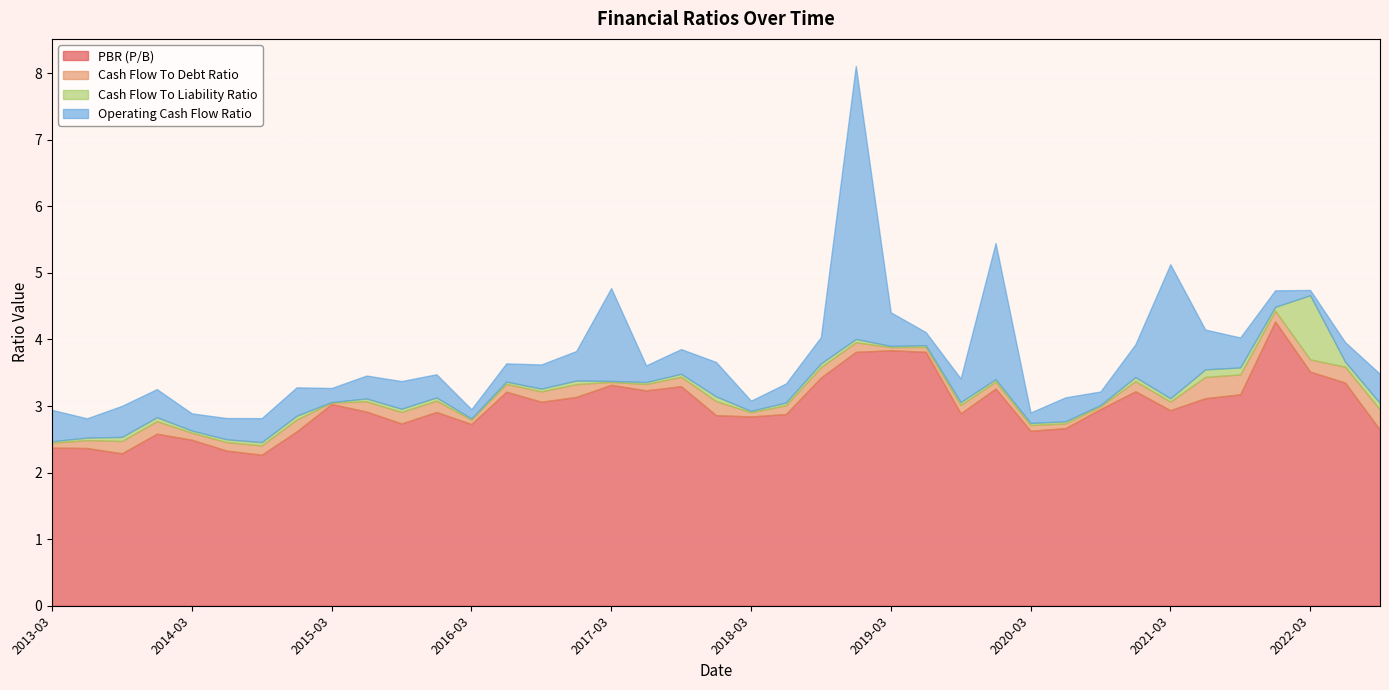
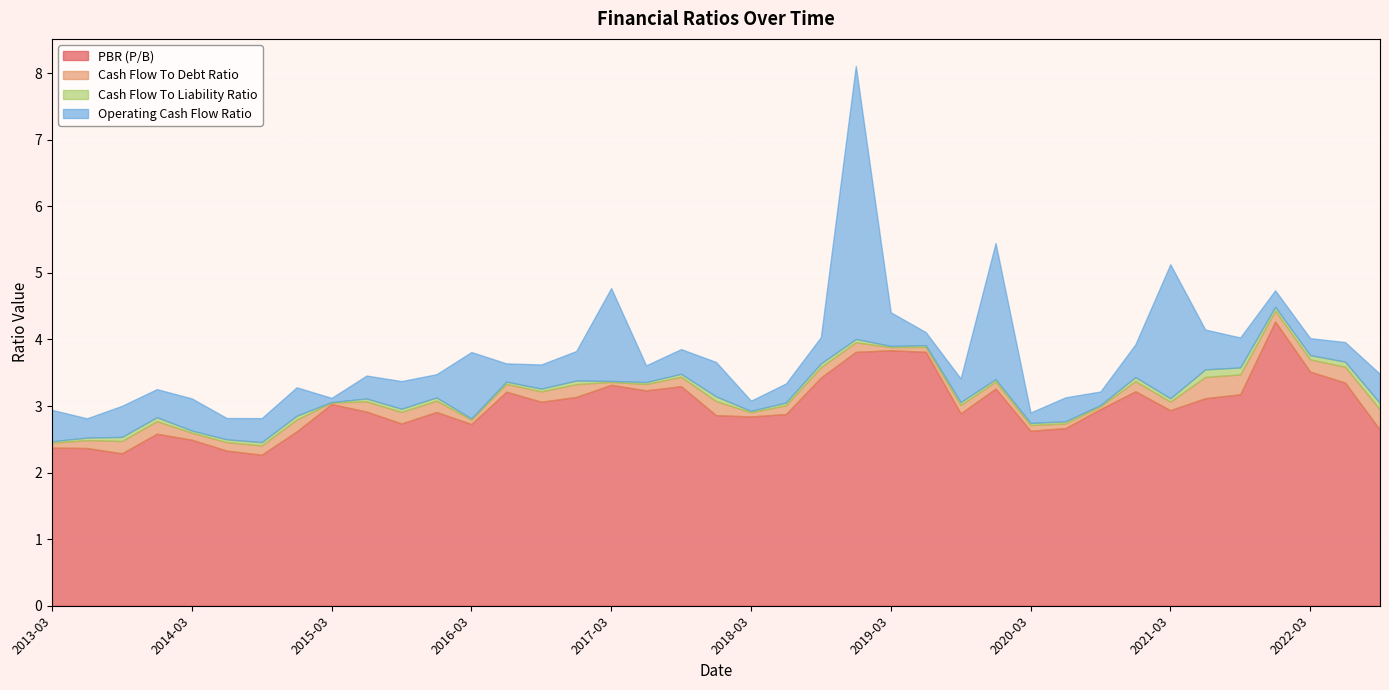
  {
    "Cash Flow To Liability Ratio": {
      "2021-03": 0.1,
-     "2022-03": 1.0
+     "2022-03": 0.1
    },
    "Operating Cash Flow Ratio": {
      "2013-03": 0.5,
-     "2014-03": 0.3,
-     "2015-03": 0.2,
-     "2016-03": 0.1,
+     "2014-03": 0.5,
+     "2015-03": 0.1,
+     "2016-03": 1.0,
      "2017-03": 1.4,
      "2018-03": 0.2,
      "2019-03": 0.5,
      "2020-03": 0.2,
      "2021-03": 2.0,
-     "2022-03": 0.1
+     "2022-03": 0.3
    }
  }
